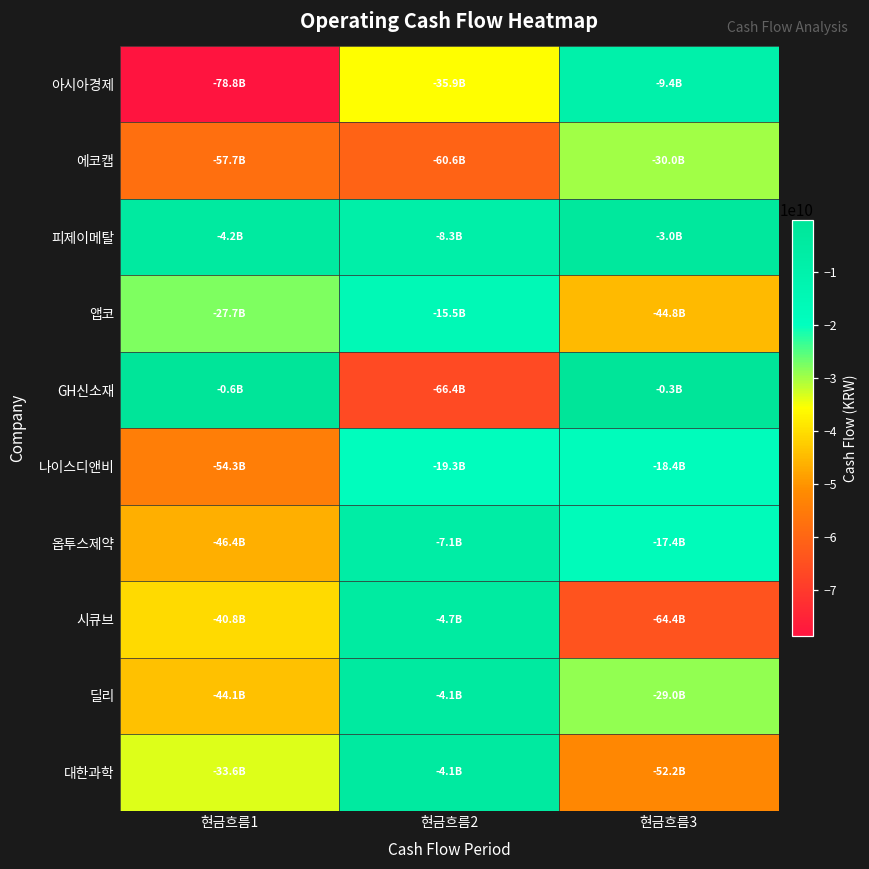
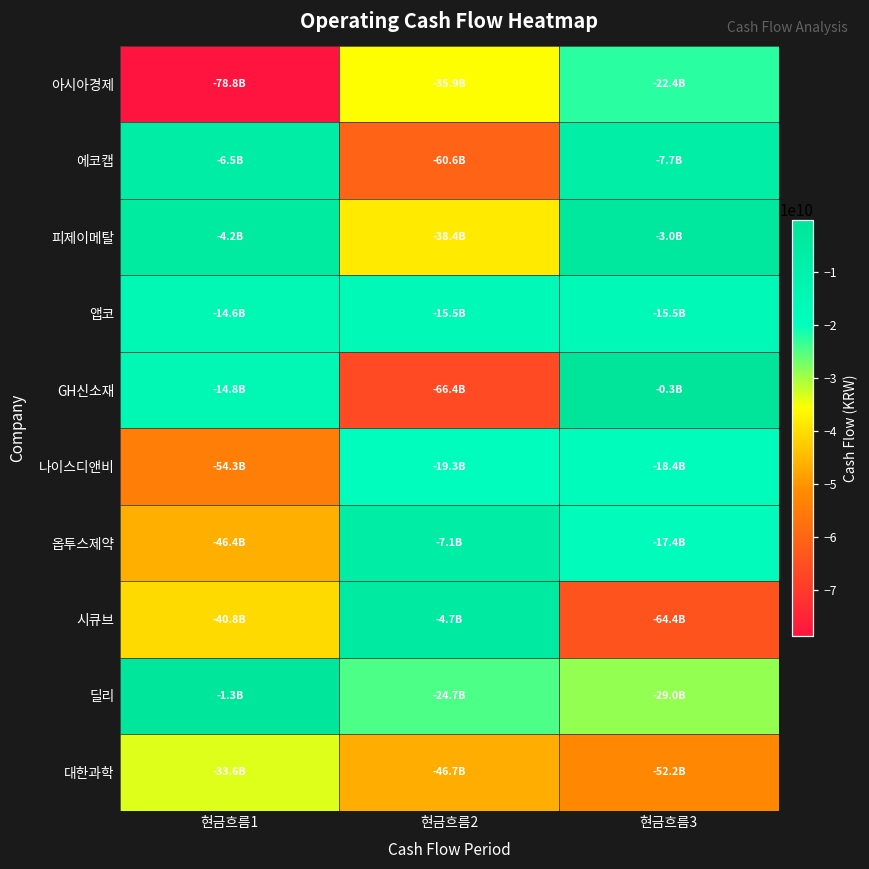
  {
    "아시아경제": {
      "현금흐름1": "-78.8B",
      "현금흐름2": "-35.9B",
-     "현금흐름3": "-9.4B"
+     "현금흐름3": "-22.4B"
    },
    "에코캡": {
-     "현금흐름1": "-57.7B",
+     "현금흐름1": "-6.5B",
      "현금흐름2": "-60.6B",
-     "현금흐름3": "-30.0B"
+     "현금흐름3": "-7.7B"
    },
    "피제이메탈": {
      "현금흐름1": "-4.2B",
-     "현금흐름2": "-8.3B",
+     "현금흐름2": "-38.4B",
      "현금흐름3": "-3.0B"
    },
    "앱코": {
-     "현금흐름1": "-27.7B",
+     "현금흐름1": "-14.6B",
      "현금흐름2": "-15.5B",
-     "현금흐름3": "-44.8B"
+     "현금흐름3": "-15.5B"
    },
    "GH신소재": {
-     "현금흐름1": "-0.6B",
+     "현금흐름1": "-14.8B",
      "현금흐름2": "-66.4B",
      "현금흐름3": "-0.3B"
    },
    "나이스디앤비": {
      "현금흐름1": "-54.3B",
      "현금흐름2": "-19.3B",
      "현금흐름3": "-18.4B"
    },
    "옵투스제약": {
      "현금흐름1": "-46.4B",
      "현금흐름2": "-7.1B",
      "현금흐름3": "-17.4B"
    },
    "시큐브": {
      "현금흐름1": "-40.8B",
      "현금흐름2": "-4.7B",
      "현금흐름3": "-64.4B"
    },
    "딜리": {
-     "현금흐름1": "-44.1B",
-     "현금흐름2": "-4.1B",
+     "현금흐름1": "-1.3B",
+     "현금흐름2": "-24.7B",
      "현금흐름3": "-29.0B"
    },
    "대한과학": {
      "현금흐름1": "-33.6B",
-     "현금흐름2": "-4.1B",
+     "현금흐름2": "-46.7B",
      "현금흐름3": "-52.2B"
    }
  }
